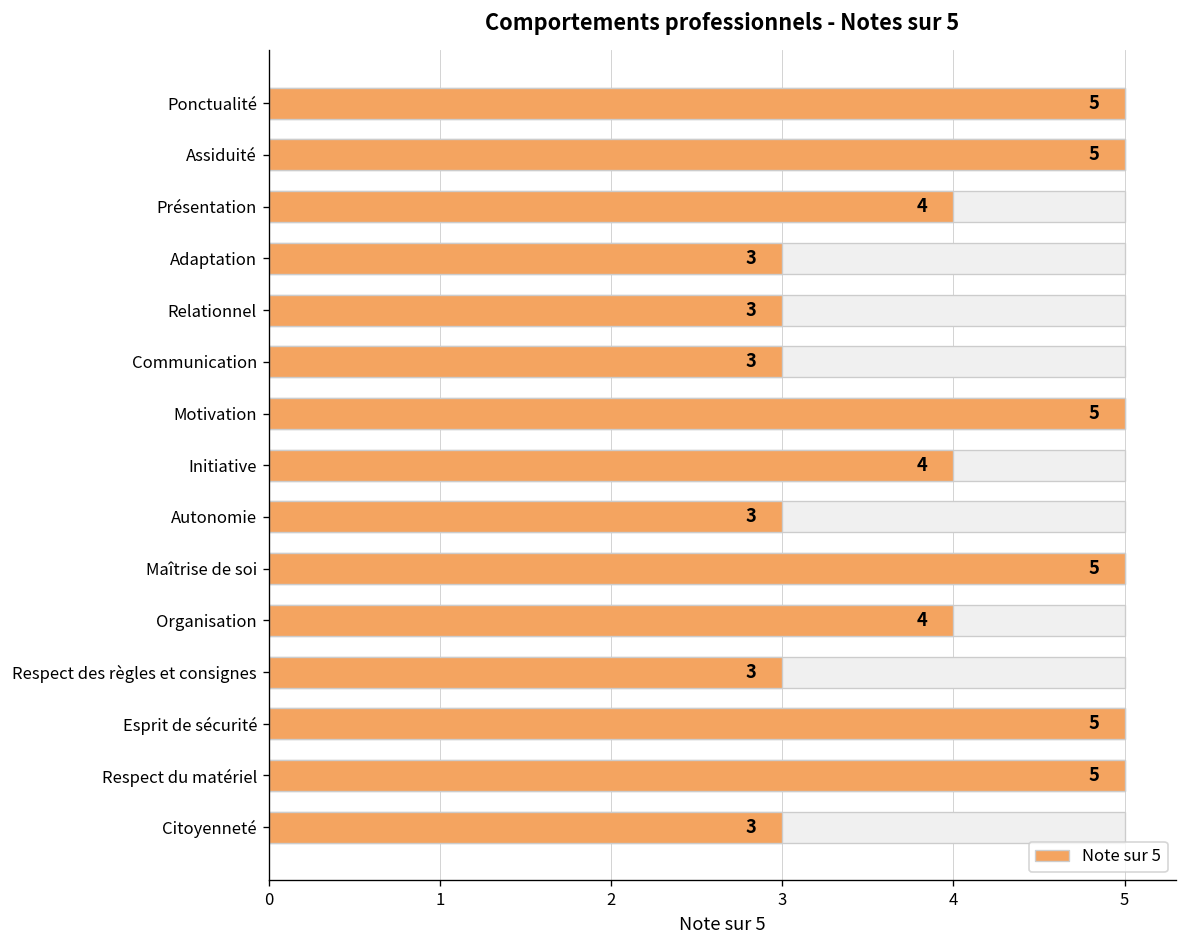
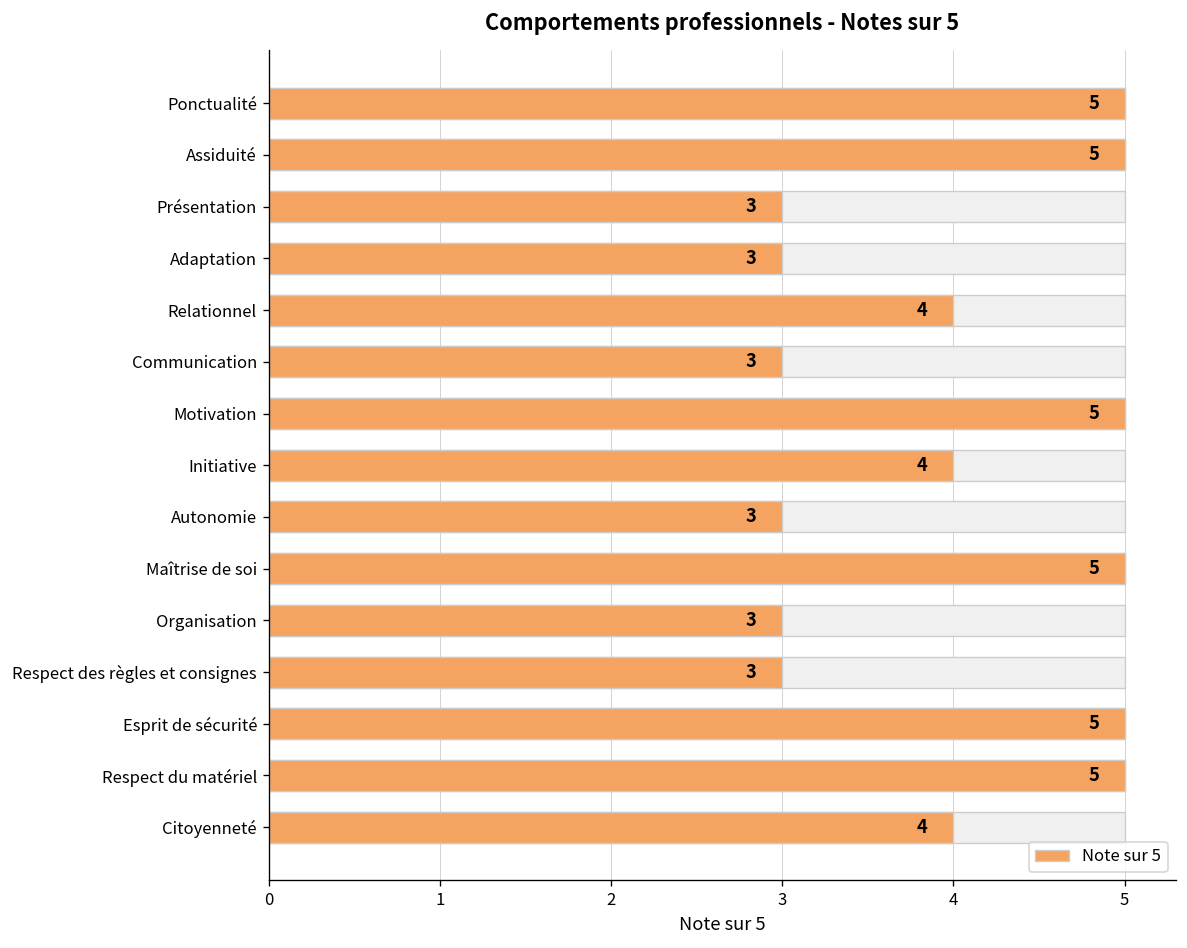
  {
    "Note sur 5": {
      "Ponctualité": 5,
      "Assiduité": 5,
-     "Présentation": 4,
-     "Relationnel": 3,
+     "Présentation": 3,
+     "Relationnel": 4,
      "Motivation": 5,
      "Maîtrise de soi": 5,
-     "Organisation": 4,
+     "Organisation": 3,
      "Esprit de sécurité": 5,
      "Respect du matériel": 5,
-     "Citoyenneté": 3
+     "Citoyenneté": 4
    }
  }
